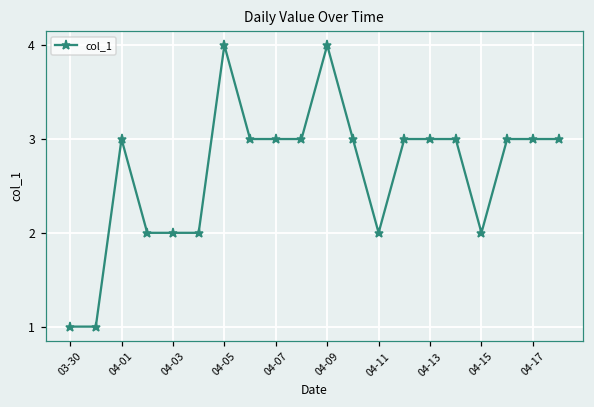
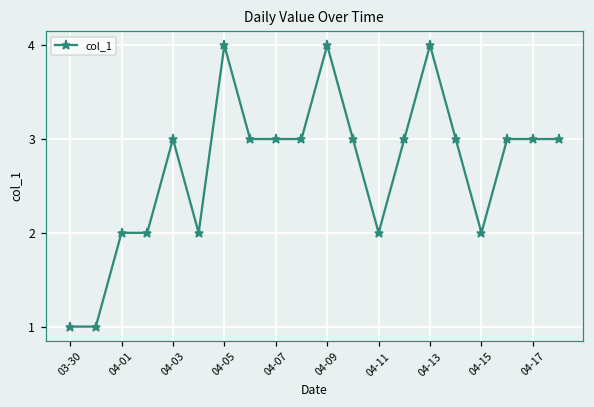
  {
    "03-30": 1,
-   "04-01": 3,
-   "04-03": 2,
+   "04-01": 2,
+   "04-03": 3,
    "04-05": 4,
    "04-07": 3,
    "04-09": 4,
    "04-11": 2,
-   "04-13": 3,
+   "04-13": 4,
    "04-15": 2,
    "04-17": 3
  }
